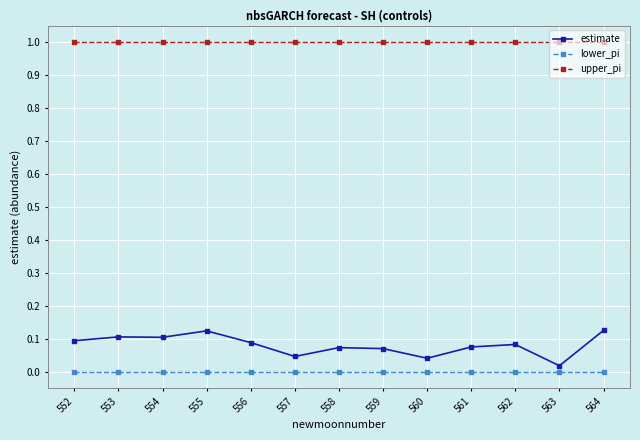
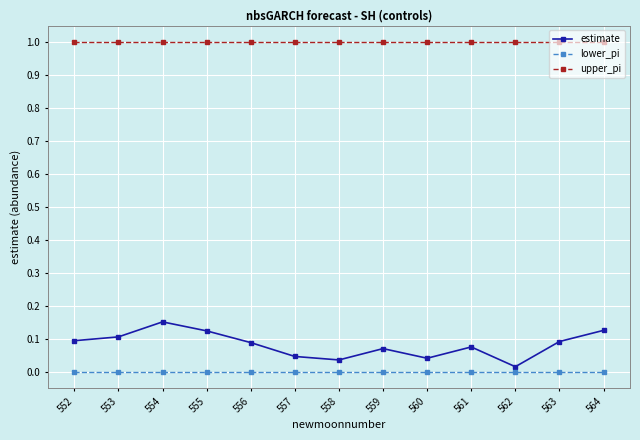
  {
    "estimate": {
      "552": 0.09,
      "553": 0.11,
-     "554": 0.10,
+     "554": 0.15,
      "555": 0.12,
      "556": 0.09,
      "557": 0.05,
-     "558": 0.07,
+     "558": 0.04,
      "559": 0.07,
      "560": 0.04,
      "561": 0.08,
-     "562": 0.08,
-     "563": 0.02,
+     "562": 0.02,
+     "563": 0.09,
      "564": 0.13
    },
    "lower_pi": {
      "552": 0.00,
      "553": 0.00,
      "554": 0.00,
      "555": 0.00,
      "556": 0.00,
      "557": 0.00,
      "558": 0.00,
      "559": 0.00,
      "560": 0.00,
      "561": 0.00,
      "562": 0.00,
      "563": 0.00,
      "564": 0.00
    },
    "upper_pi": {
      "552": 1.00,
      "553": 1.00,
      "554": 1.00,
      "555": 1.00,
      "556": 1.00,
      "557": 1.00,
      "558": 1.00,
      "559": 1.00,
      "560": 1.00,
      "561": 1.00,
      "562": 1.00
    }
  }
